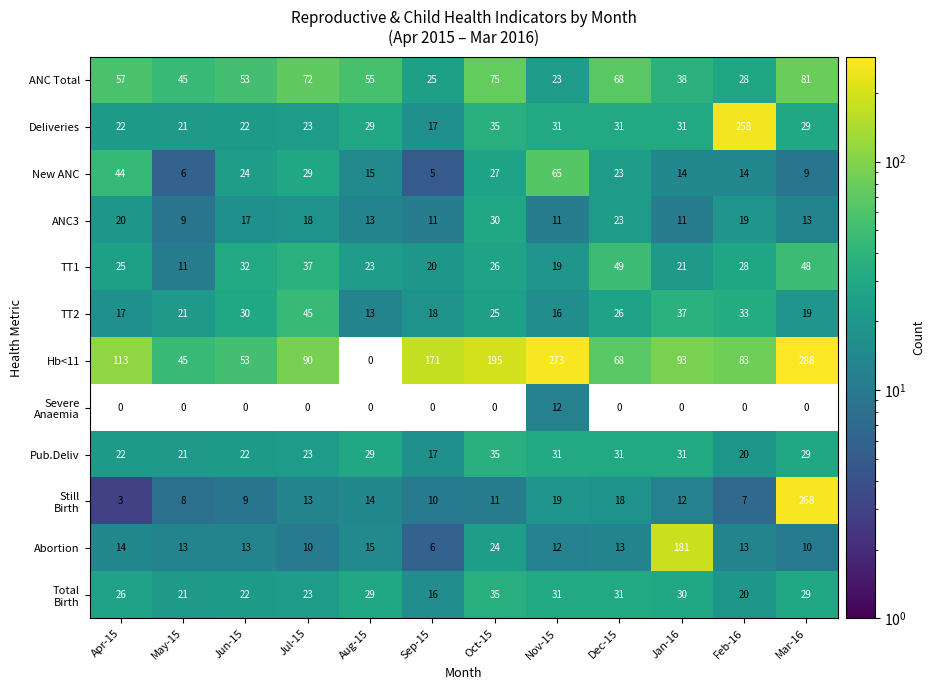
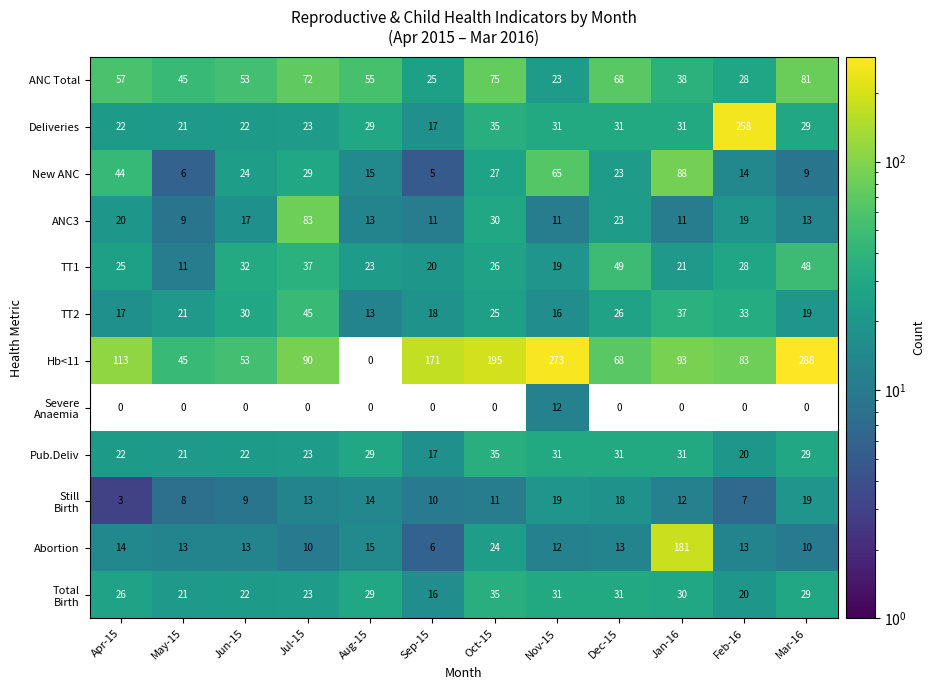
  {
    "ANC Total": {
      "Apr-15": 57,
      "May-15": 45,
      "Jun-15": 53,
      "Jul-15": 72,
      "Aug-15": 55,
      "Sep-15": 25,
      "Oct-15": 75,
      "Nov-15": 23,
      "Dec-15": 68,
      "Jan-16": 38,
      "Feb-16": 28,
      "Mar-16": 81
    },
    "Deliveries": {
      "Apr-15": 22,
      "May-15": 21,
      "Jun-15": 22,
      "Jul-15": 23,
      "Aug-15": 29,
      "Sep-15": 17,
      "Oct-15": 35,
      "Nov-15": 31,
      "Dec-15": 31,
      "Jan-16": 31,
      "Feb-16": 258,
      "Mar-16": 29
    },
    "New ANC": {
      "Apr-15": 44,
      "May-15": 6,
      "Jun-15": 24,
      "Jul-15": 29,
      "Aug-15": 15,
      "Sep-15": 5,
      "Oct-15": 27,
      "Nov-15": 65,
      "Dec-15": 23,
-     "Jan-16": 14,
+     "Jan-16": 88,
      "Feb-16": 14,
      "Mar-16": 9
    },
    "ANC3": {
      "Apr-15": 20,
      "May-15": 9,
      "Jun-15": 17,
-     "Jul-15": 18,
+     "Jul-15": 83,
      "Aug-15": 13,
      "Sep-15": 11,
      "Oct-15": 30,
      "Nov-15": 11,
      "Dec-15": 23,
      "Jan-16": 11,
      "Feb-16": 19,
      "Mar-16": 13
    },
    "TT1": {
      "Apr-15": 25,
      "May-15": 11,
      "Jun-15": 32,
      "Jul-15": 37,
      "Aug-15": 23,
      "Sep-15": 20,
      "Oct-15": 26,
      "Nov-15": 19,
      "Dec-15": 49,
      "Jan-16": 21,
      "Feb-16": 28,
      "Mar-16": 48
    },
    "TT2": {
      "Apr-15": 17,
      "May-15": 21,
      "Jun-15": 30,
      "Jul-15": 45,
      "Aug-15": 13,
      "Sep-15": 18,
      "Oct-15": 25,
      "Nov-15": 16,
      "Dec-15": 26,
      "Jan-16": 37,
      "Feb-16": 33,
      "Mar-16": 19
    },
    "Hb<11": {
      "Apr-15": 113,
      "May-15": 45,
      "Jun-15": 53,
      "Jul-15": 90,
      "Sep-15": 171,
      "Oct-15": 195,
      "Nov-15": 273,
      "Dec-15": 68,
      "Jan-16": 93,
      "Feb-16": 83,
      "Mar-16": 288
    },
    "Severe Anaemia": {
      "Nov-15": 12
    },
    "Pub.Deliv": {
      "Apr-15": 22,
      "May-15": 21,
      "Jun-15": 22,
      "Jul-15": 23,
      "Aug-15": 29,
      "Sep-15": 17,
      "Oct-15": 35,
      "Nov-15": 31,
      "Dec-15": 31,
      "Jan-16": 31,
      "Feb-16": 20,
      "Mar-16": 29
    },
    "Still Birth": {
      "Apr-15": 3,
      "May-15": 8,
      "Jun-15": 9,
      "Jul-15": 13,
      "Aug-15": 14,
      "Sep-15": 10,
      "Oct-15": 11,
      "Nov-15": 19,
      "Dec-15": 18,
      "Jan-16": 12,
      "Feb-16": 7,
-     "Mar-16": 268
+     "Mar-16": 19
    },
    "Abortion": {
      "Apr-15": 14,
      "May-15": 13,
      "Jun-15": 13,
      "Jul-15": 10,
      "Aug-15": 15,
      "Sep-15": 6,
      "Oct-15": 24,
      "Nov-15": 12,
      "Dec-15": 13,
      "Jan-16": 181,
      "Feb-16": 13,
      "Mar-16": 10
    },
    "Total Birth": {
      "Apr-15": 26,
      "May-15": 21,
      "Jun-15": 22,
      "Jul-15": 23,
      "Aug-15": 29,
      "Sep-15": 16,
      "Oct-15": 35,
      "Nov-15": 31,
      "Dec-15": 31,
      "Jan-16": 30,
      "Feb-16": 20,
      "Mar-16": 29
    }
  }
